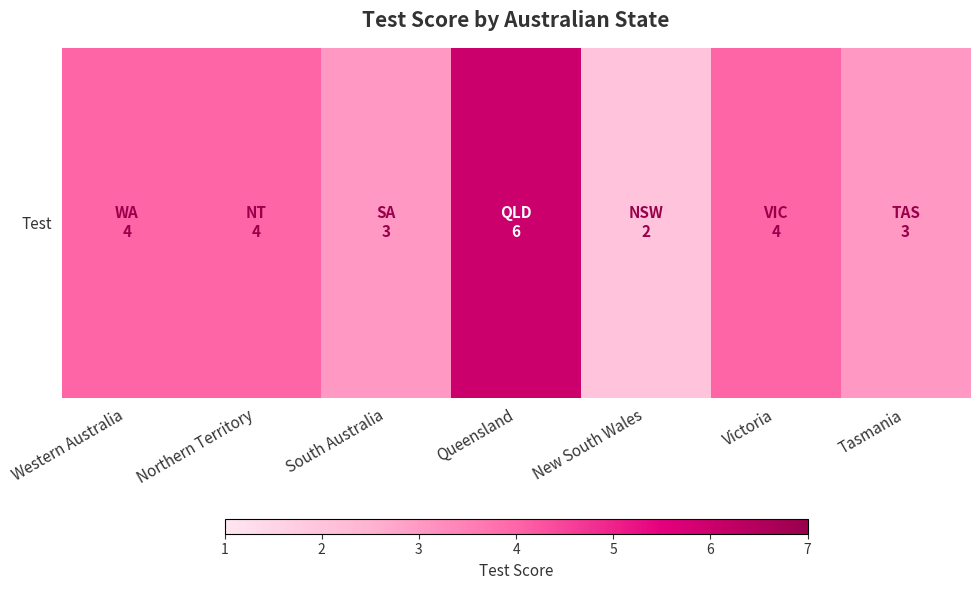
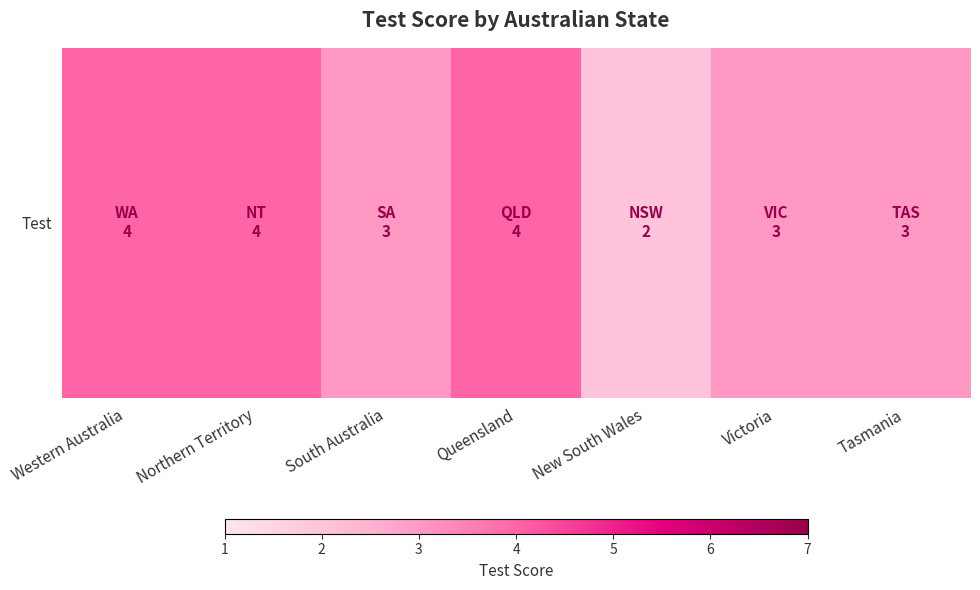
  {
    "Test": {
      "Western Australia": 4,
      "Northern Territory": 4,
      "South Australia": 3,
-     "Queensland": 6,
+     "Queensland": 4,
      "New South Wales": 2,
-     "Victoria": 4,
+     "Victoria": 3,
      "Tasmania": 3
    }
  }
